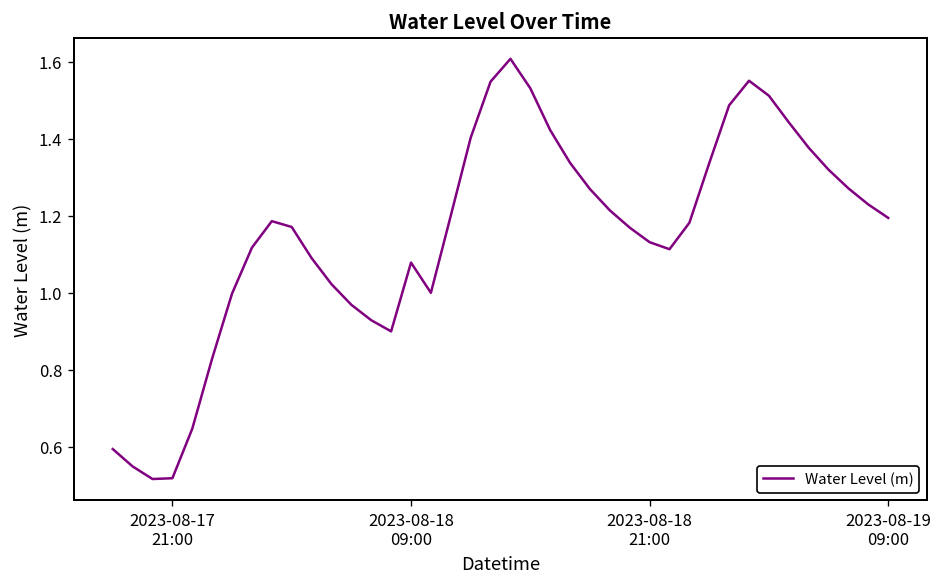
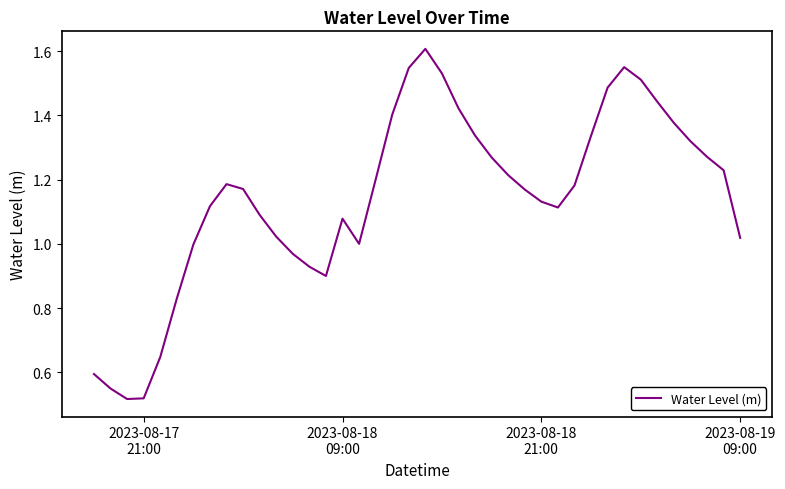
  {
    "2023-08-17 21:00": 0.52,
    "2023-08-18 09:00": 1.08,
    "2023-08-18 21:00": 1.13,
-   "2023-08-19 09:00": 1.19
+   "2023-08-19 09:00": 1.02
  }
